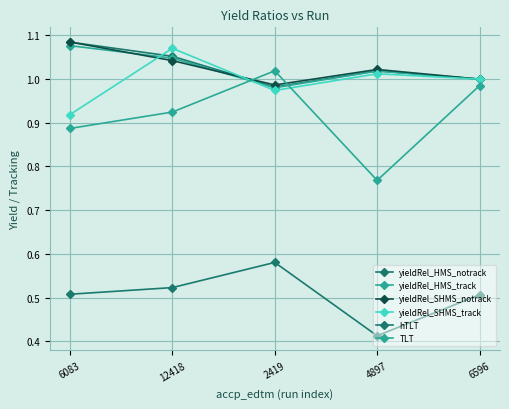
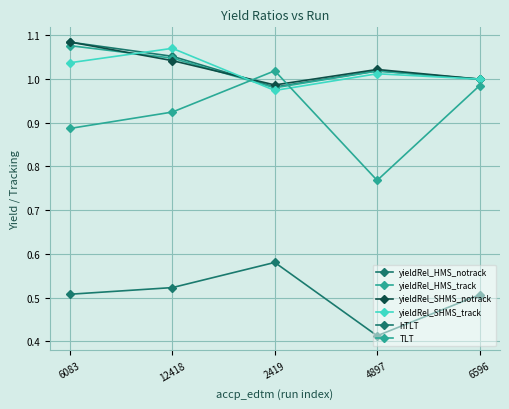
  {
    "yieldRel_SHMS_track": {
-     "6083": 0.92,
+     "6083": 1.04,
      "12418": 1.07,
      "2419": 0.97,
      "4897": 1.01
    }
  }
